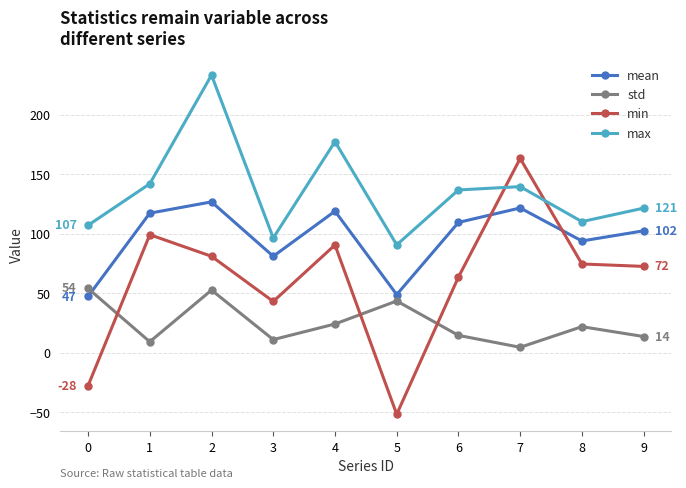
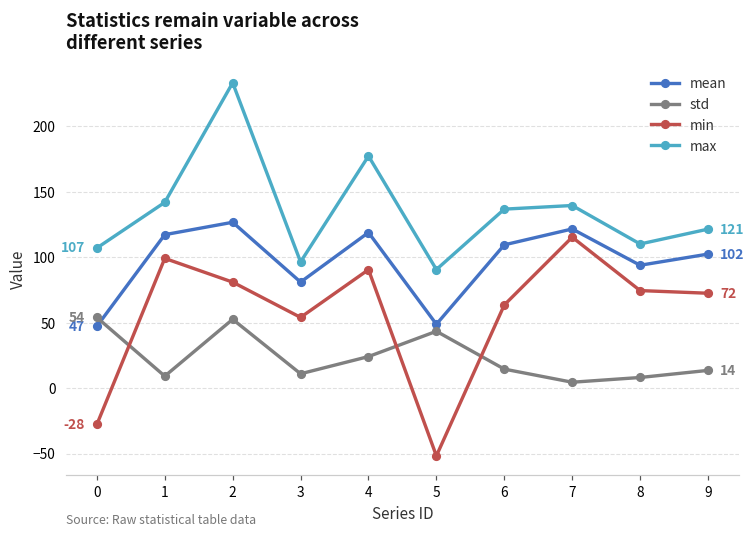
  {
    "std": {
      "1": 9,
      "2": 53,
      "3": 11,
      "4": 24,
      "5": 43,
      "6": 14,
      "7": 4,
-     "8": 22
+     "8": 8
    },
    "min": {
      "1": 99,
      "2": 81,
-     "3": 43,
+     "3": 54,
      "4": 90,
      "5": -52,
      "6": 63,
-     "7": 163,
+     "7": 115,
      "8": 74
    }
  }
